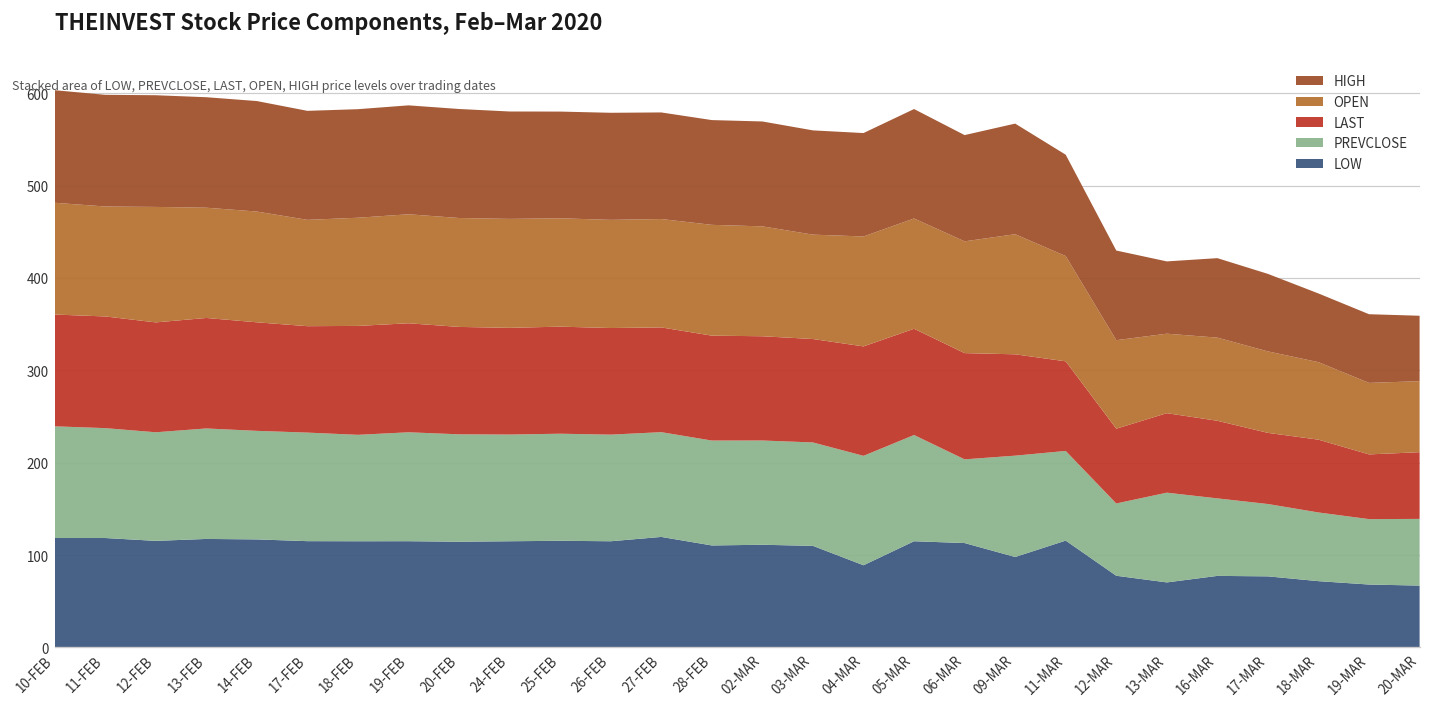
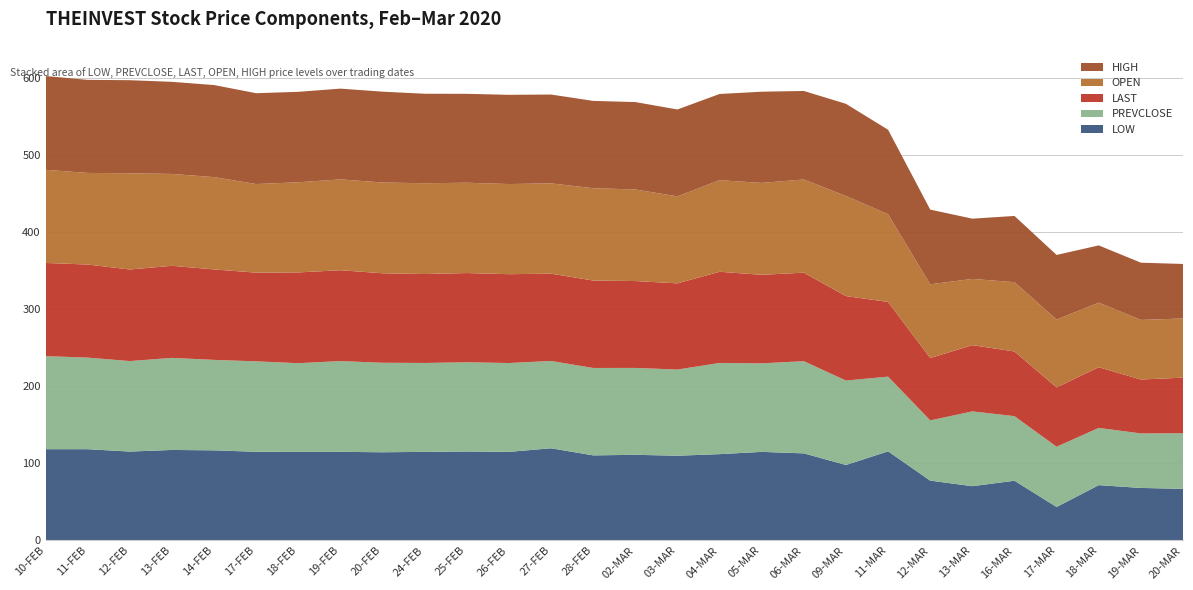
  {
    "LOW": {
      "10-FEB": 120,
      "11-FEB": 120,
      "12-FEB": 120,
      "13-FEB": 120,
      "14-FEB": 120,
      "17-FEB": 120,
      "18-FEB": 120,
      "19-FEB": 120,
      "20-FEB": 110,
      "24-FEB": 120,
      "25-FEB": 120,
      "26-FEB": 120,
      "27-FEB": 120,
      "28-FEB": 110,
      "02-MAR": 110,
      "03-MAR": 110,
-     "04-MAR": 90,
+     "04-MAR": 110,
      "05-MAR": 120,
      "06-MAR": 110,
      "09-MAR": 100,
      "11-MAR": 120,
      "12-MAR": 80,
      "13-MAR": 70,
      "16-MAR": 80,
-     "17-MAR": 80,
+     "17-MAR": 40,
      "18-MAR": 70,
      "19-MAR": 70,
      "20-MAR": 70
    },
    "PREVCLOSE": {
      "10-FEB": 120,
      "11-FEB": 120,
      "12-FEB": 120,
      "13-FEB": 120,
      "14-FEB": 120,
      "17-FEB": 120,
      "18-FEB": 120,
      "19-FEB": 120,
      "20-FEB": 120,
      "24-FEB": 120,
      "25-FEB": 120,
      "26-FEB": 120,
      "27-FEB": 110,
      "28-FEB": 110,
      "02-MAR": 110,
      "03-MAR": 110,
      "04-MAR": 120,
      "05-MAR": 120,
-     "06-MAR": 90,
+     "06-MAR": 120,
      "09-MAR": 110,
      "11-MAR": 100,
      "12-MAR": 80,
      "13-MAR": 100,
      "16-MAR": 80,
      "17-MAR": 80,
      "18-MAR": 70,
      "19-MAR": 70,
      "20-MAR": 70
    }
  }
